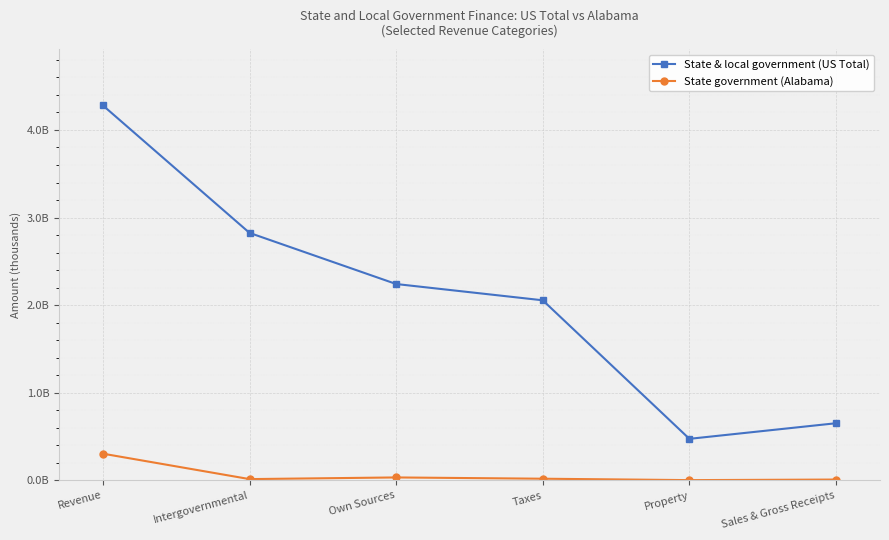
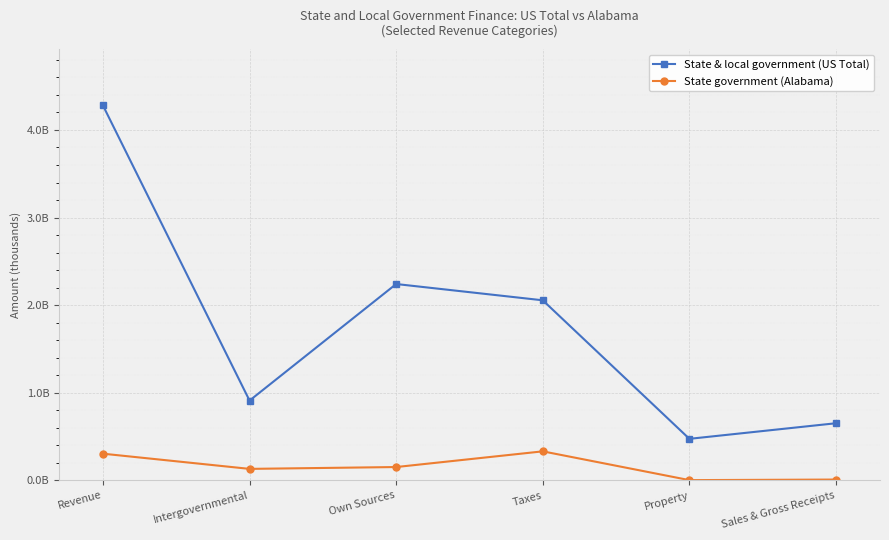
  {
    "State & local government (US Total)": {
      "Revenue": 4300000000,
-     "Intergovernmental": 2800000000,
+     "Intergovernmental": 900000000,
      "Own Sources": 2200000000,
      "Taxes": 2100000000,
      "Property": 500000000,
      "Sales & Gross Receipts": 700000000
    },
    "State government (Alabama)": {
      "Revenue": 300000000,
-     "Intergovernmental": 0,
-     "Own Sources": 0,
-     "Taxes": 0,
+     "Intergovernmental": 100000000,
+     "Own Sources": 200000000,
+     "Taxes": 300000000,
      "Property": 0,
      "Sales & Gross Receipts": 0
    }
  }
